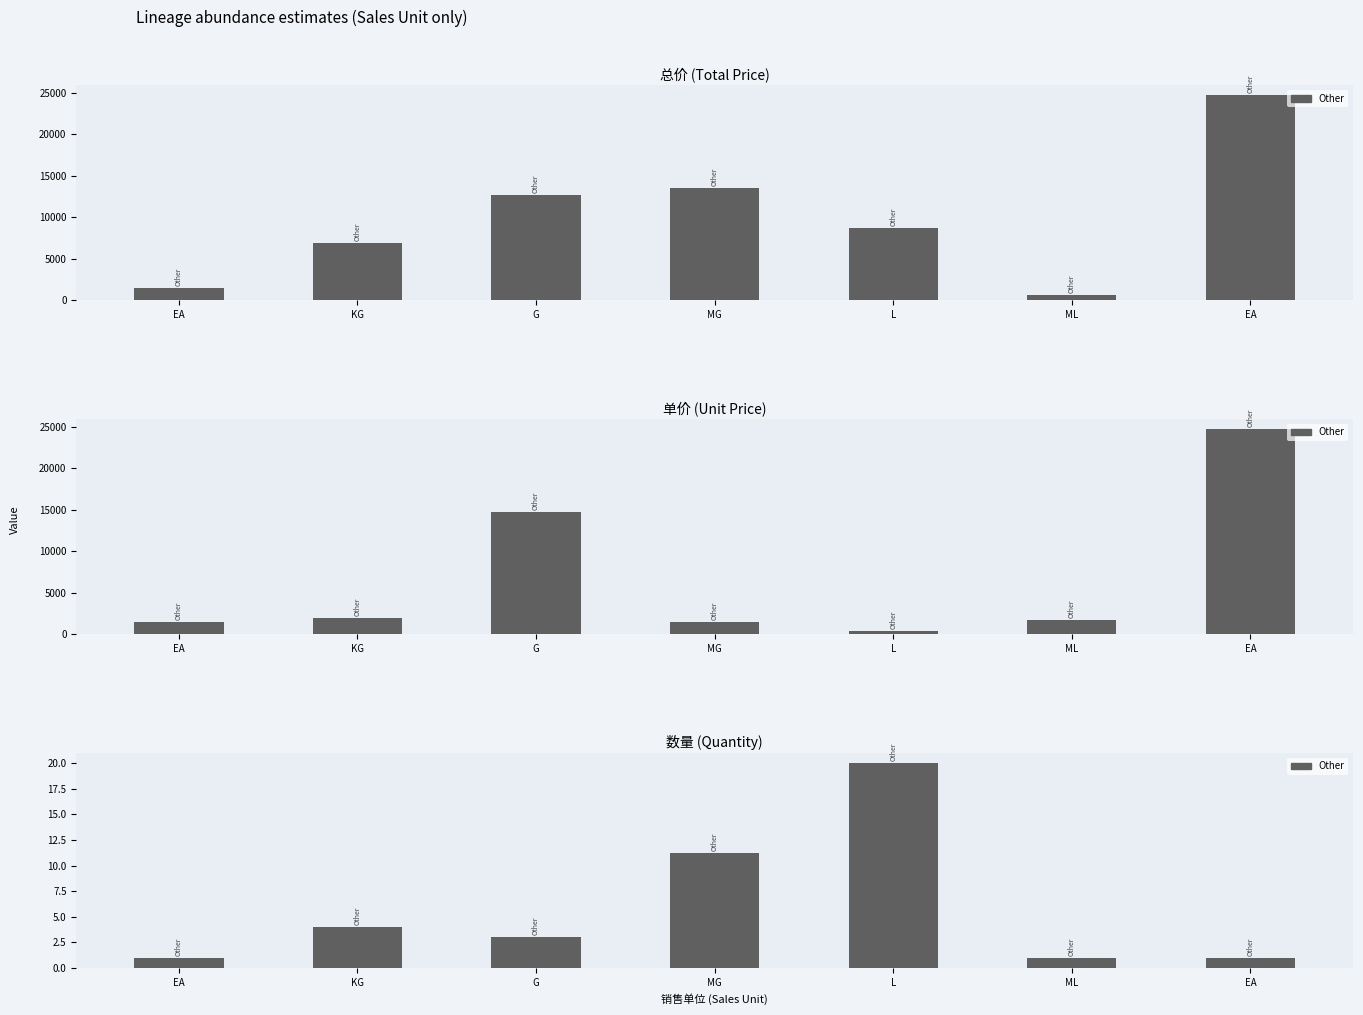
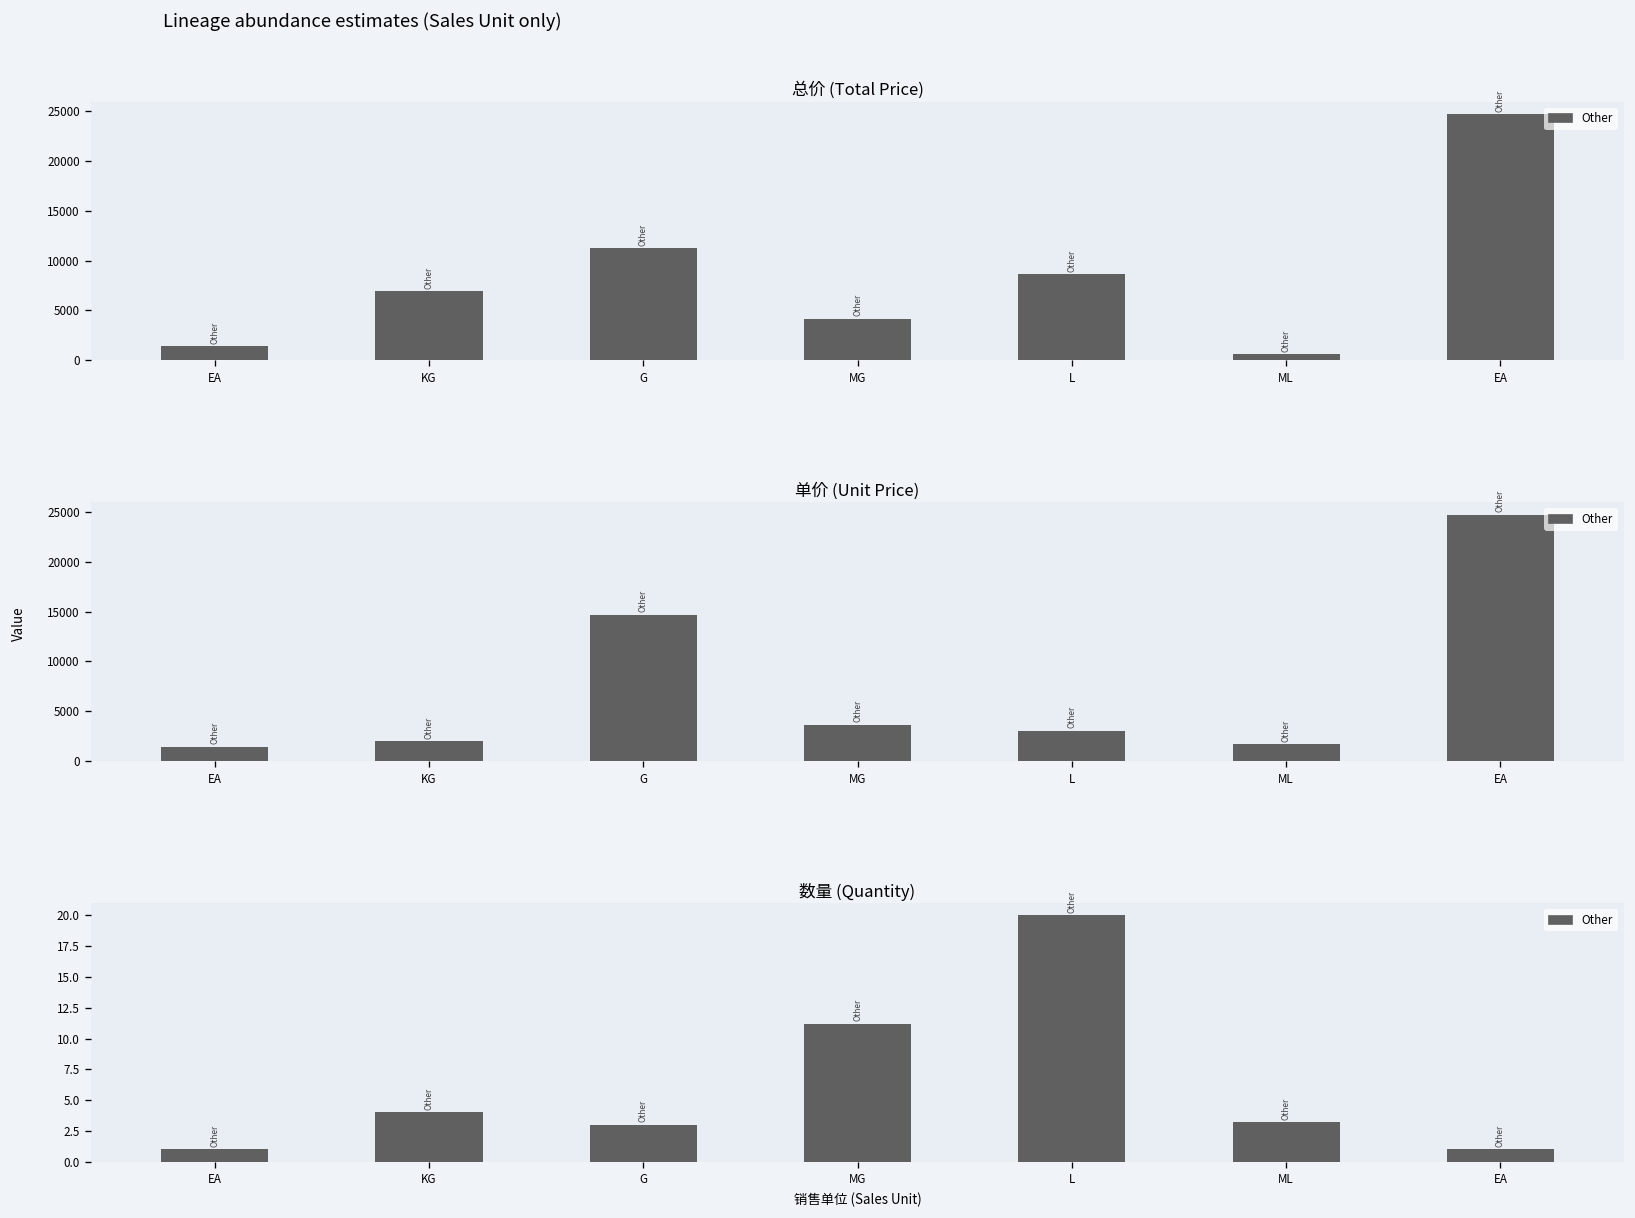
  {
    "总价 (Total Price)": {
      "KG": 7000,
-     "G": 13000,
-     "MG": 13000,
+     "G": 11000,
+     "MG": 4000,
      "L": 9000,
      "ML": 1000
    },
    "单价 (Unit Price)": {
      "KG": 2000,
      "G": 15000,
-     "MG": 1000,
-     "L": 0,
+     "MG": 4000,
+     "L": 3000,
      "ML": 2000
    },
    "数量 (Quantity)": {
      "KG": 4.0,
      "G": 3.0,
      "MG": 11.2,
      "L": 20.0,
-     "ML": 1.0
+     "ML": 3.2
    }
  }
